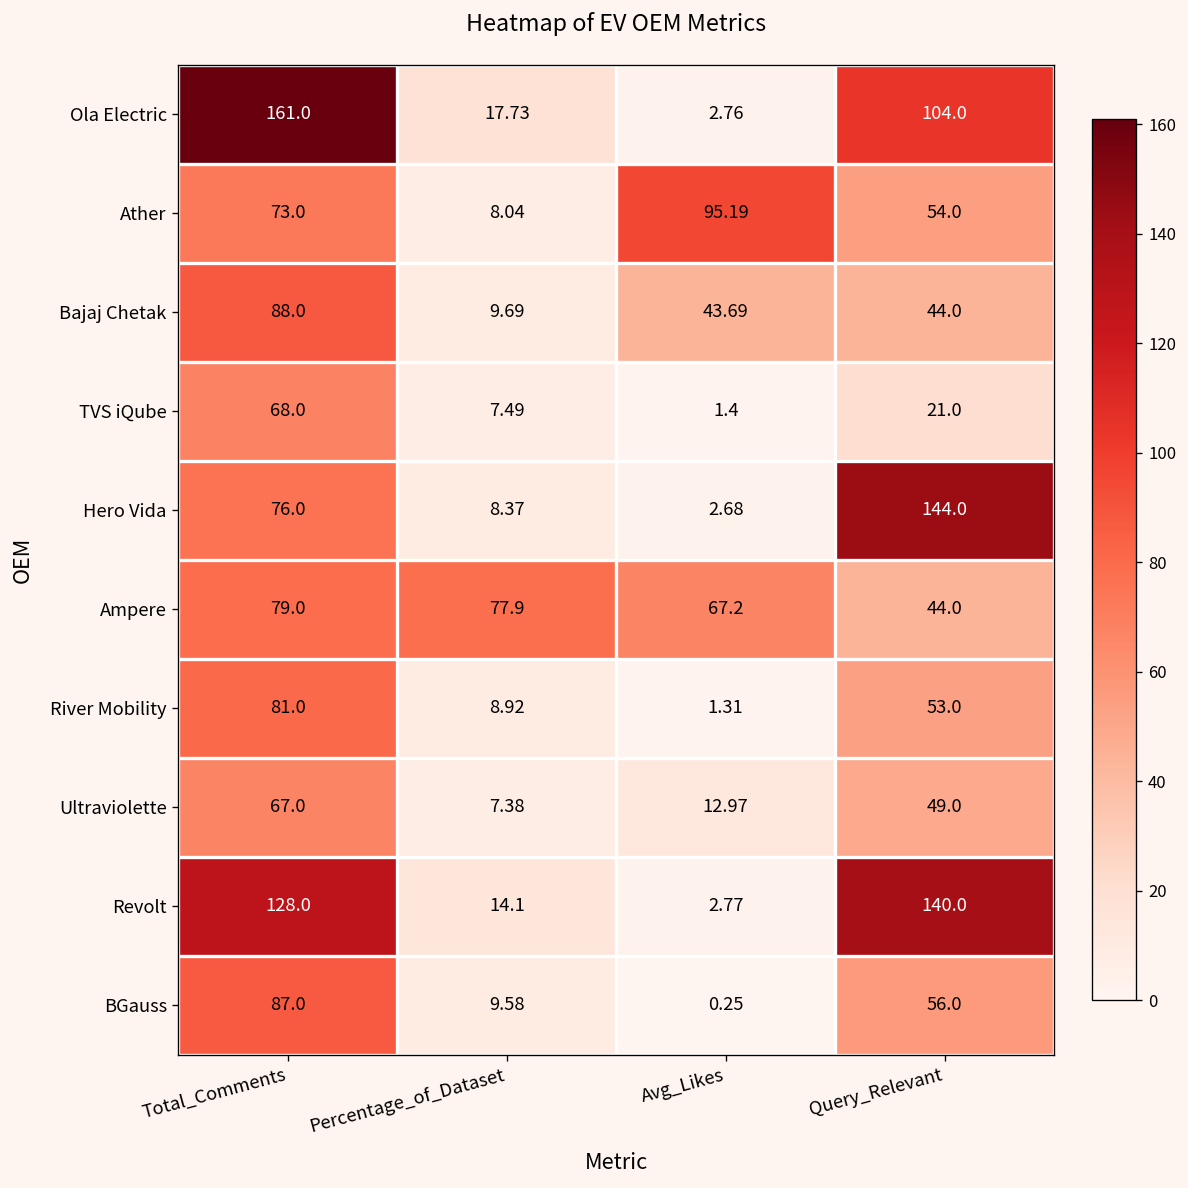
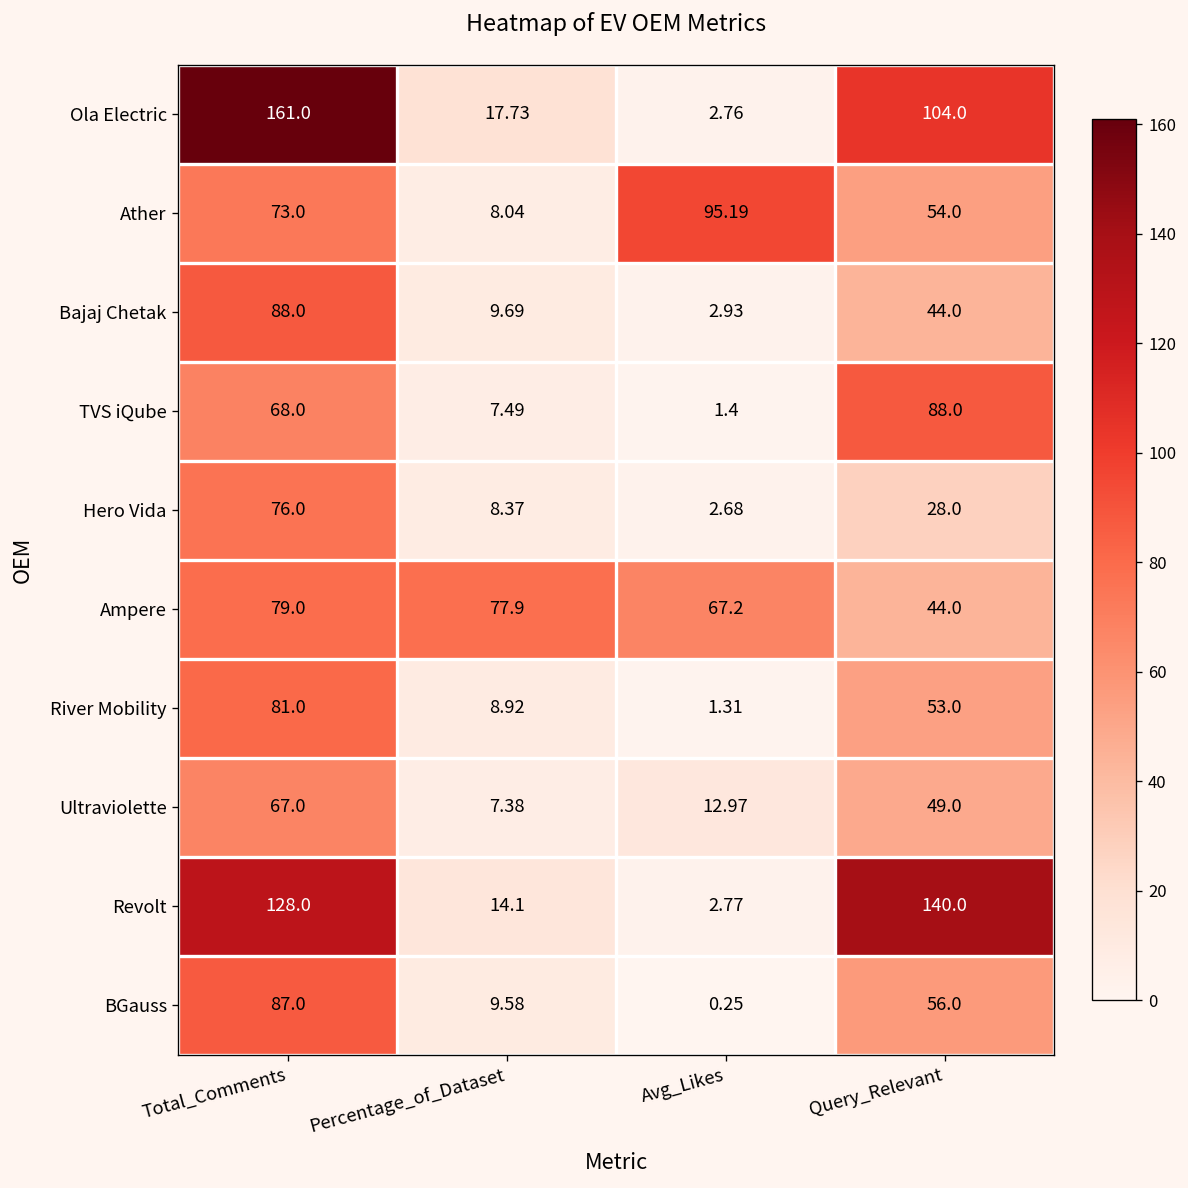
  {
    "Ola Electric": {
      "Total_Comments": 161.0,
      "Percentage_of_Dataset": 17.73,
      "Avg_Likes": 2.76,
      "Query_Relevant": 104.0
    },
    "Ather": {
      "Total_Comments": 73.0,
      "Percentage_of_Dataset": 8.04,
      "Avg_Likes": 95.19,
      "Query_Relevant": 54.0
    },
    "Bajaj Chetak": {
      "Total_Comments": 88.0,
      "Percentage_of_Dataset": 9.69,
-     "Avg_Likes": 43.69,
+     "Avg_Likes": 2.93,
      "Query_Relevant": 44.0
    },
    "TVS iQube": {
      "Total_Comments": 68.0,
      "Percentage_of_Dataset": 7.49,
      "Avg_Likes": 1.4,
-     "Query_Relevant": 21.0
+     "Query_Relevant": 88.0
    },
    "Hero Vida": {
      "Total_Comments": 76.0,
      "Percentage_of_Dataset": 8.37,
      "Avg_Likes": 2.68,
-     "Query_Relevant": 144.0
+     "Query_Relevant": 28.0
    },
    "Ampere": {
      "Total_Comments": 79.0,
      "Percentage_of_Dataset": 77.9,
      "Avg_Likes": 67.2,
      "Query_Relevant": 44.0
    },
    "River Mobility": {
      "Total_Comments": 81.0,
      "Percentage_of_Dataset": 8.92,
      "Avg_Likes": 1.31,
      "Query_Relevant": 53.0
    },
    "Ultraviolette": {
      "Total_Comments": 67.0,
      "Percentage_of_Dataset": 7.38,
      "Avg_Likes": 12.97,
      "Query_Relevant": 49.0
    },
    "Revolt": {
      "Total_Comments": 128.0,
      "Percentage_of_Dataset": 14.1,
      "Avg_Likes": 2.77,
      "Query_Relevant": 140.0
    },
    "BGauss": {
      "Total_Comments": 87.0,
      "Percentage_of_Dataset": 9.58,
      "Avg_Likes": 0.25,
      "Query_Relevant": 56.0
    }
  }
